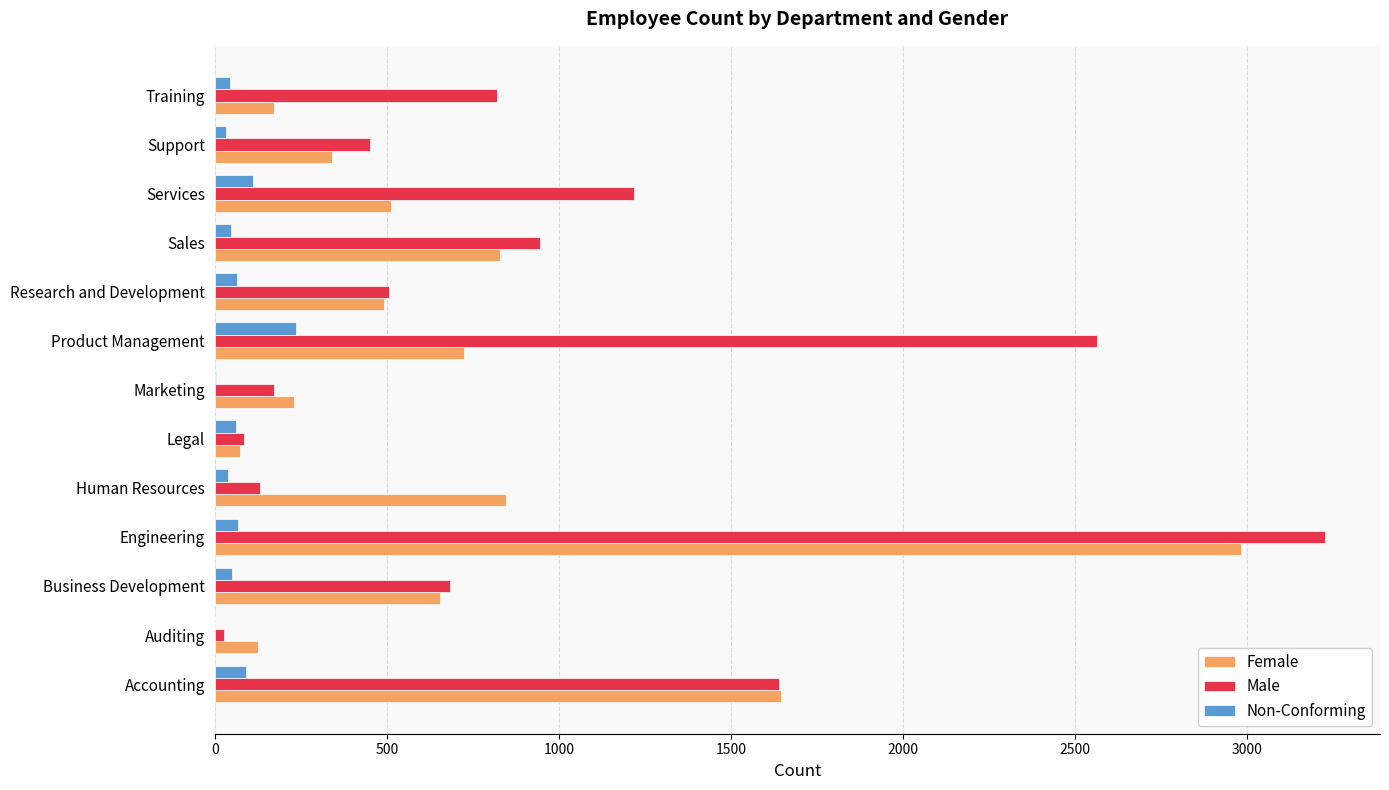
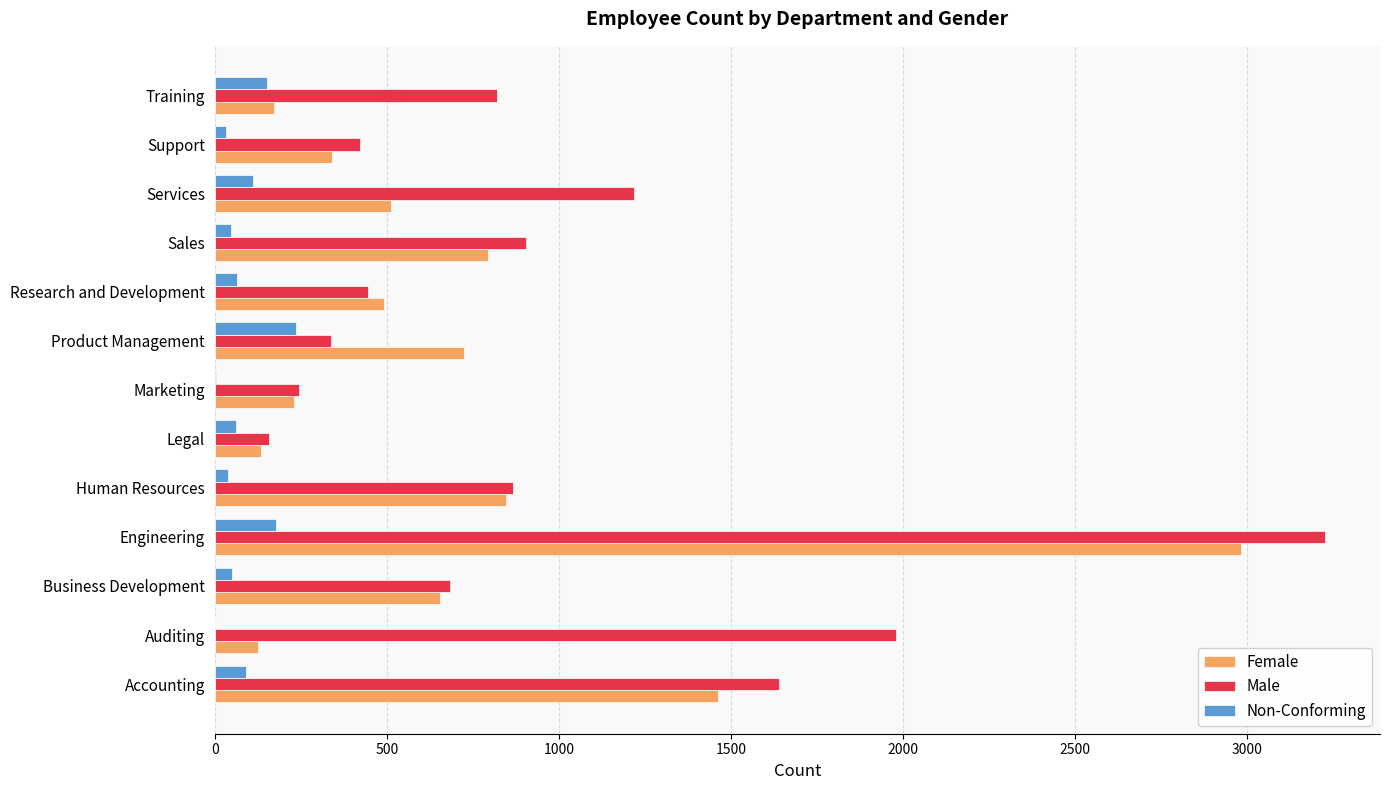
  {
    "Female": {
      "Training": 170,
      "Support": 340,
      "Services": 510,
-     "Sales": 830,
+     "Sales": 790,
      "Research and Development": 490,
      "Product Management": 720,
      "Marketing": 230,
-     "Legal": 70,
+     "Legal": 130,
      "Human Resources": 850,
      "Engineering": 2980,
      "Business Development": 660,
      "Auditing": 130,
-     "Accounting": 1650
+     "Accounting": 1460
    },
    "Male": {
      "Training": 820,
-     "Support": 450,
+     "Support": 420,
      "Services": 1220,
-     "Sales": 940,
-     "Research and Development": 510,
-     "Product Management": 2570,
-     "Marketing": 170,
-     "Legal": 90,
-     "Human Resources": 130,
+     "Sales": 910,
+     "Research and Development": 450,
+     "Product Management": 340,
+     "Marketing": 250,
+     "Legal": 160,
+     "Human Resources": 870,
      "Engineering": 3230,
      "Business Development": 680,
-     "Auditing": 30,
+     "Auditing": 1980,
      "Accounting": 1640
    },
    "Non-Conforming": {
-     "Training": 40,
+     "Training": 150,
      "Support": 30,
      "Services": 110,
      "Sales": 50,
      "Research and Development": 70,
      "Product Management": 240,
      "Legal": 60,
      "Human Resources": 40,
-     "Engineering": 70,
+     "Engineering": 180,
      "Business Development": 50,
      "Auditing": 0,
      "Accounting": 90
    }
  }
